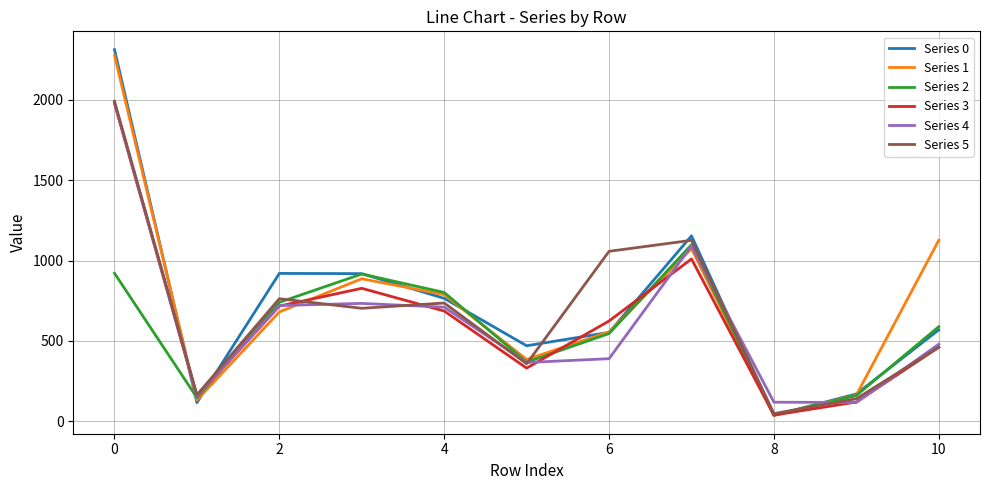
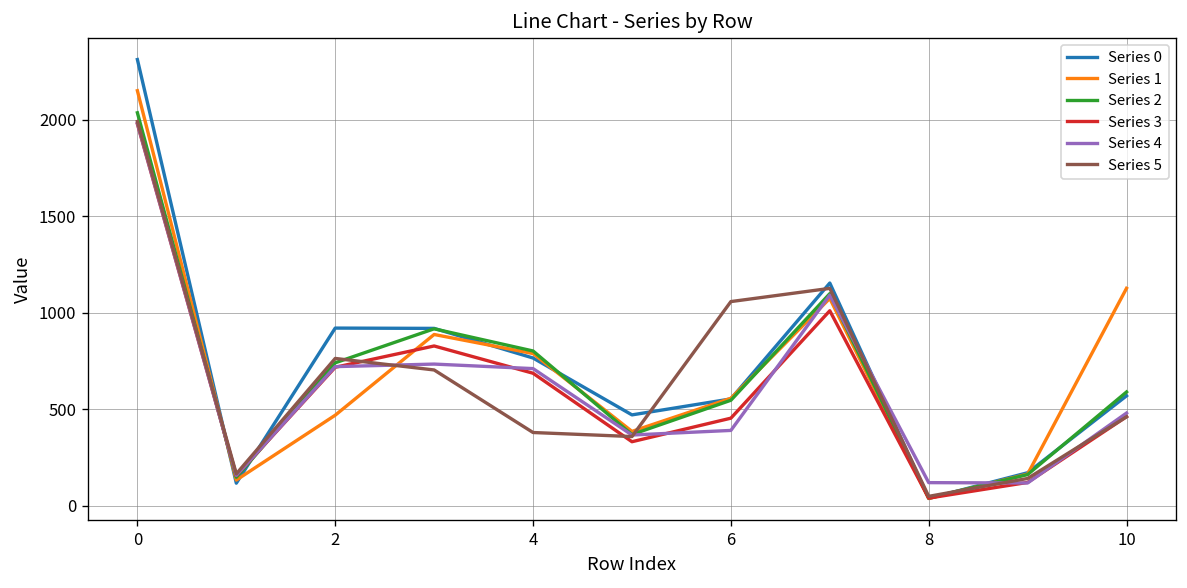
  {
    "Series 0": {
      "0": 2310,
      "2": 920,
      "4": 760,
      "10": 570
    },
    "Series 1": {
-     "0": 2270,
-     "2": 680,
+     "0": 2150,
+     "2": 470,
      "10": 1130
    },
    "Series 2": {
-     "0": 920,
+     "0": 2040,
      "2": 740,
      "10": 590
    },
    "Series 3": {
      "4": 690,
-     "6": 620
+     "6": 450
    },
    "Series 4": {
      "4": 710,
      "6": 390,
      "8": 120,
      "10": 480
    },
    "Series 5": {
      "2": 760,
-     "4": 740,
+     "4": 380,
      "6": 1060
    }
  }
